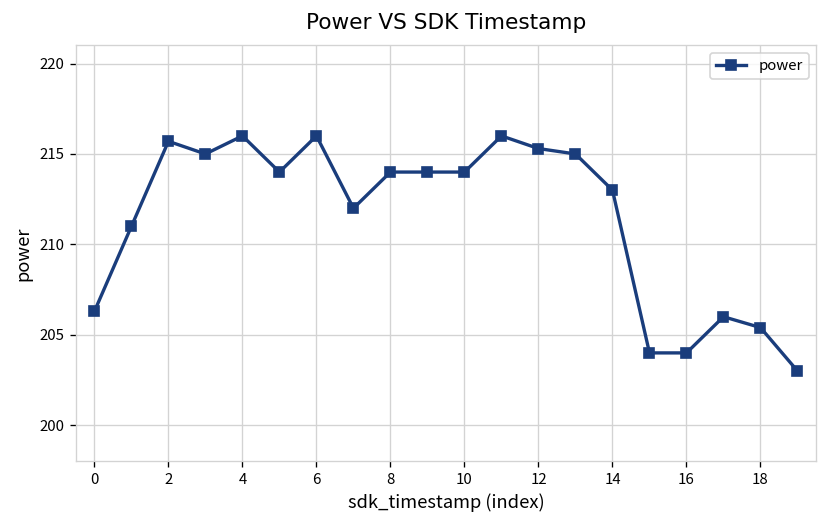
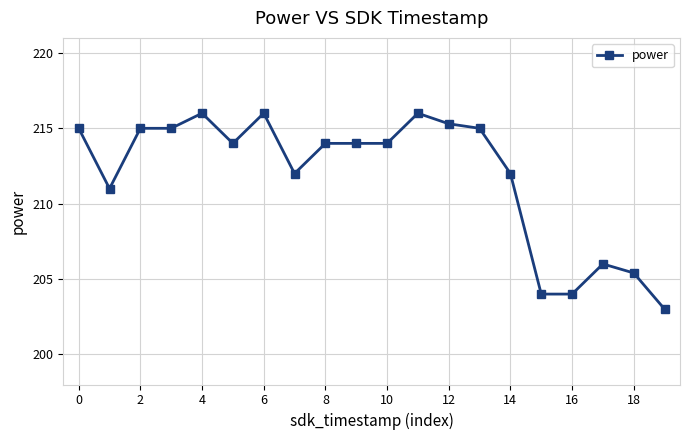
  {
-   "0": 206.3,
-   "2": 215.7,
+   "0": 215.0,
+   "2": 215.0,
    "4": 216.0,
    "6": 216.0,
    "8": 214.0,
    "10": 214.0,
    "12": 215.3,
-   "14": 213,
+   "14": 212,
    "16": 204.0,
    "18": 205.4
  }
